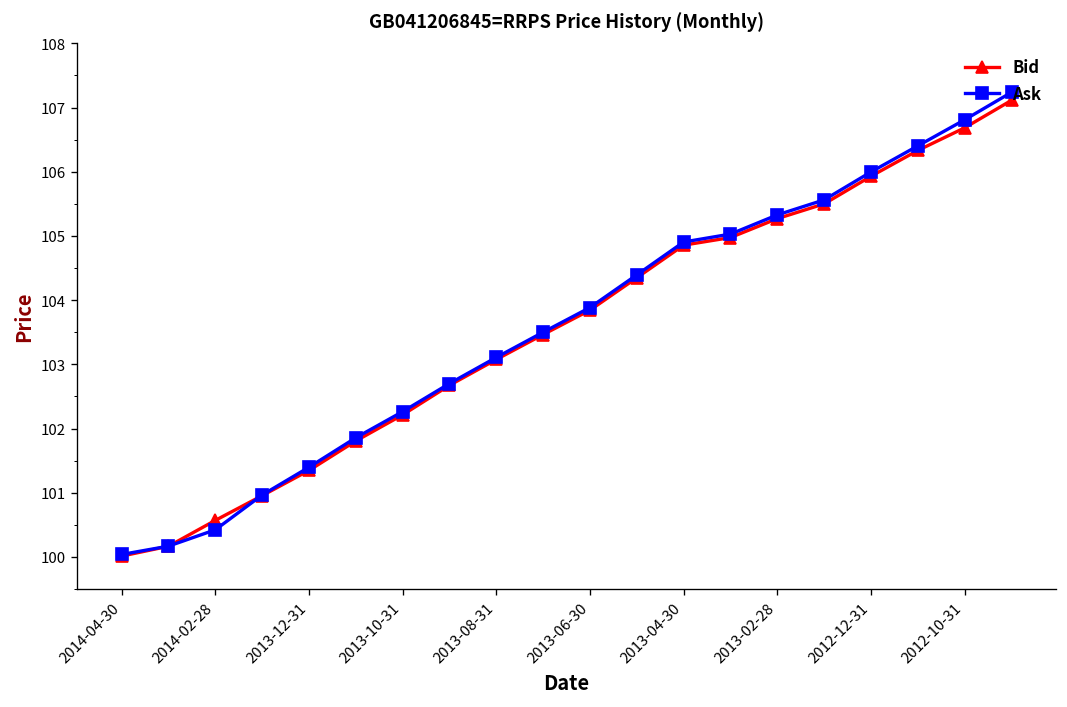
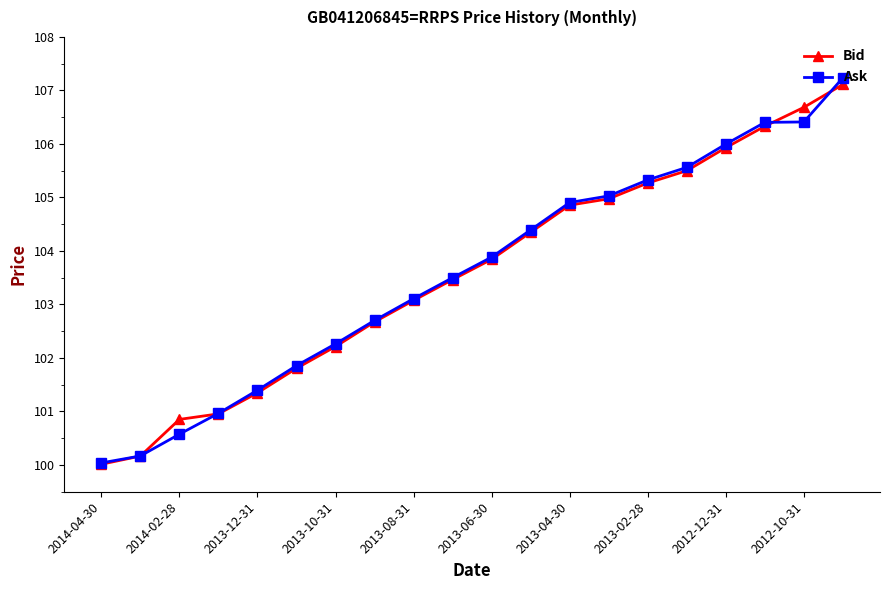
  {
    "Bid": {
-     "2014-02-28": 100.6,
+     "2014-02-28": 100.9,
      "2013-12-31": 101.3,
      "2013-10-31": 102.2,
      "2013-04-30": 104.9,
      "2013-02-28": 105.3,
      "2012-12-31": 105.9,
      "2012-10-31": 106.7
    },
    "Ask": {
-     "2014-02-28": 100.4,
+     "2014-02-28": 100.6,
      "2013-12-31": 101.4,
      "2013-10-31": 102.3,
      "2013-04-30": 104.9,
      "2013-02-28": 105.3,
      "2012-12-31": 106.0,
-     "2012-10-31": 106.8
+     "2012-10-31": 106.4
    }
  }
